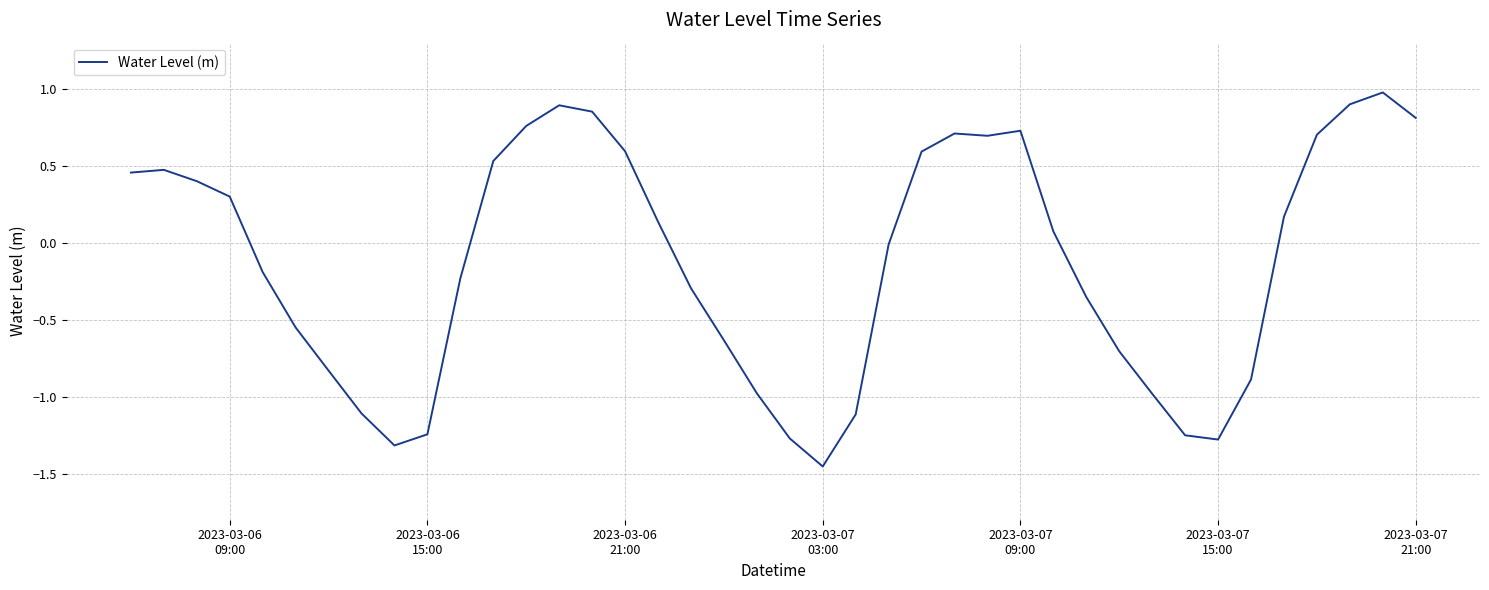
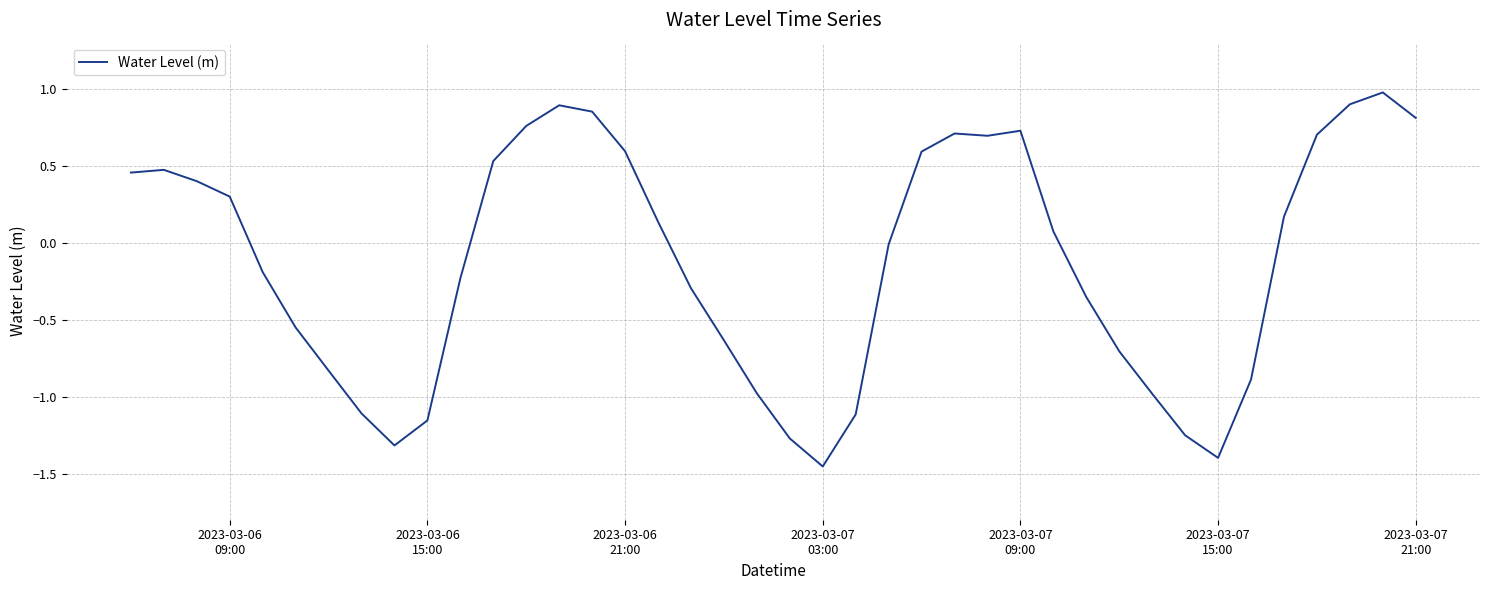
  {
    "2023-03-06 09:00": 0.30,
-   "2023-03-06 15:00": -1.25,
+   "2023-03-06 15:00": -1.15,
    "2023-03-06 21:00": 0.59,
    "2023-03-07 03:00": -1.45,
    "2023-03-07 09:00": 0.73,
-   "2023-03-07 15:00": -1.28,
+   "2023-03-07 15:00": -1.40,
    "2023-03-07 21:00": 0.81
  }
